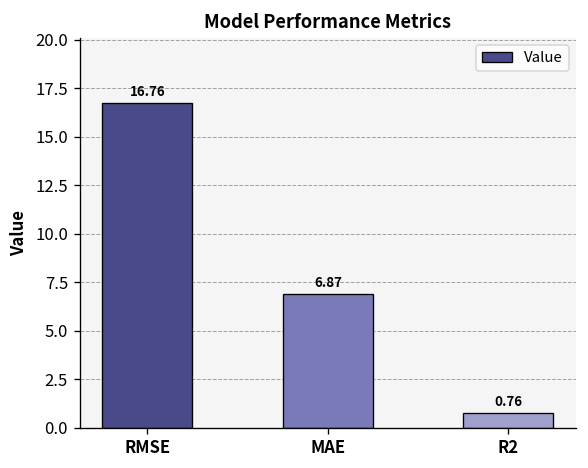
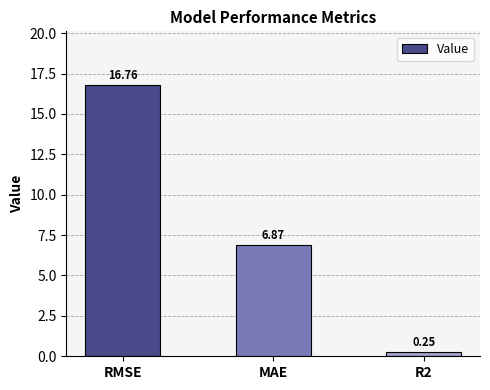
  {
    "RMSE": 16.76,
    "MAE": 6.87,
-   "R2": 0.76
+   "R2": 0.25
  }
